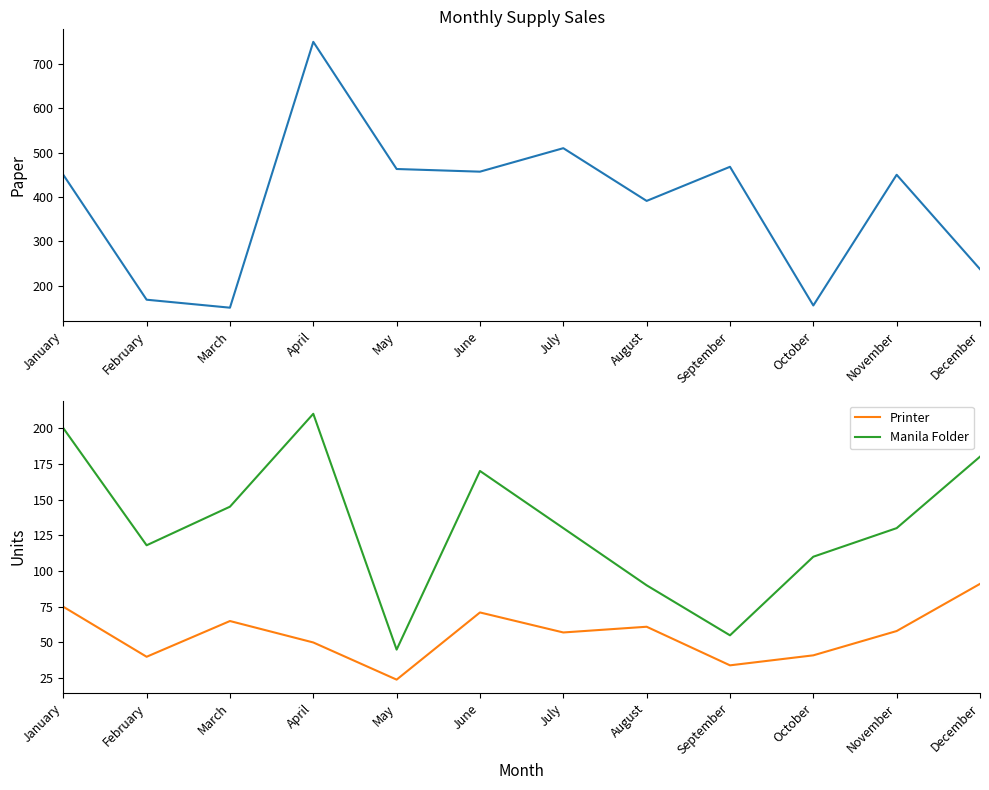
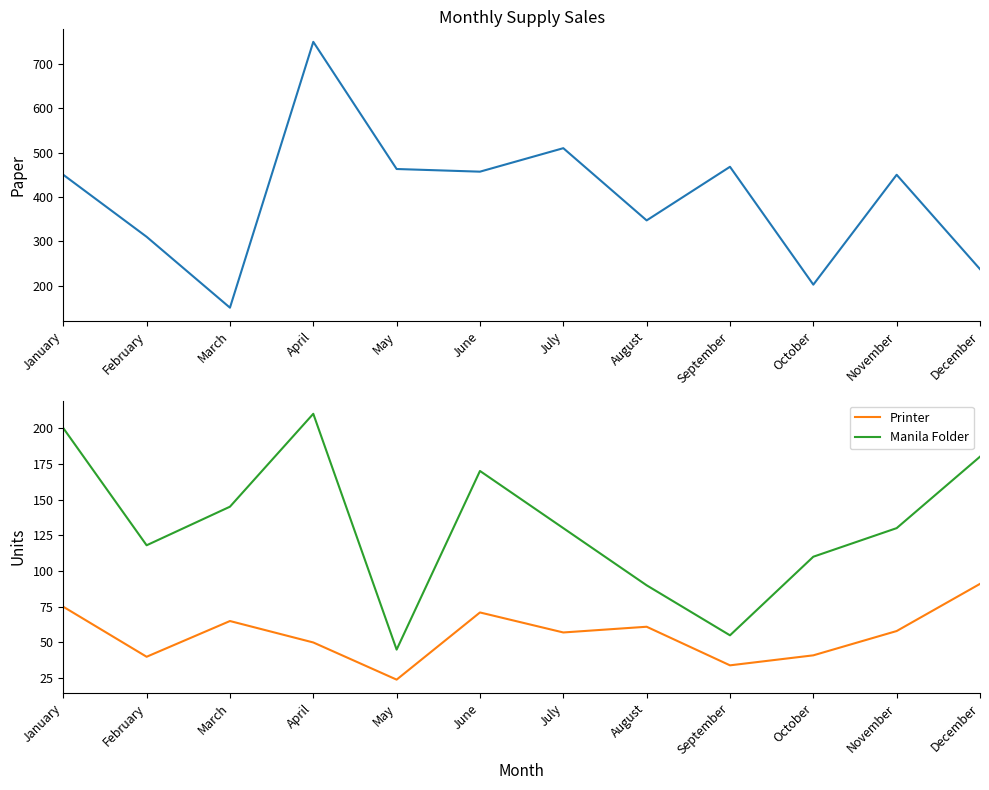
  {
    "Monthly Supply Sales": {
      "January": 450,
-     "February": 170,
+     "February": 310,
      "March": 150,
      "April": 750,
      "May": 460,
      "June": 460,
      "July": 510,
-     "August": 390,
+     "August": 350,
      "September": 470,
-     "October": 160,
+     "October": 200,
      "November": 450,
      "December": 240
    }
  }
